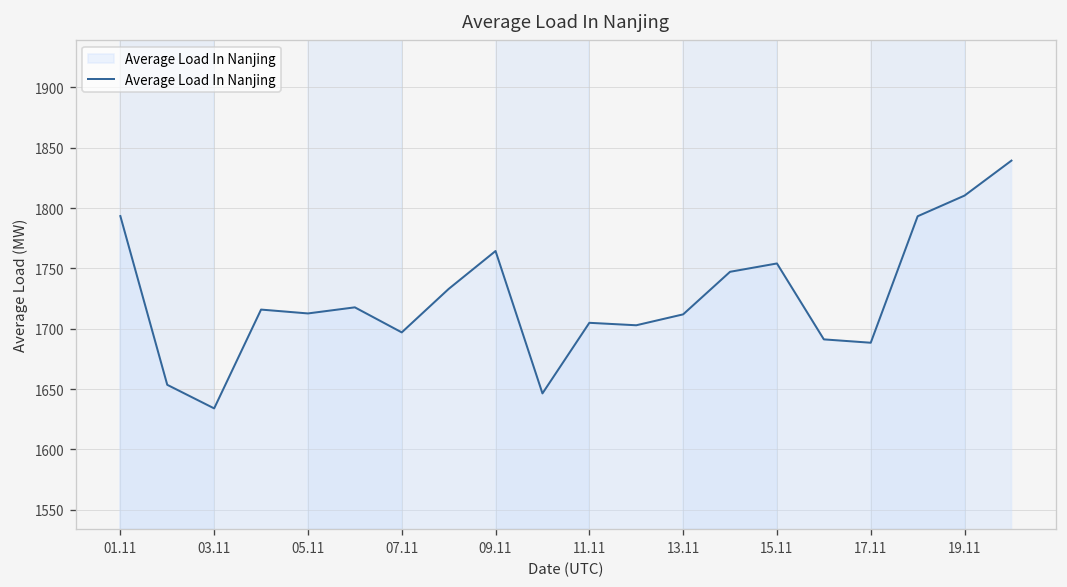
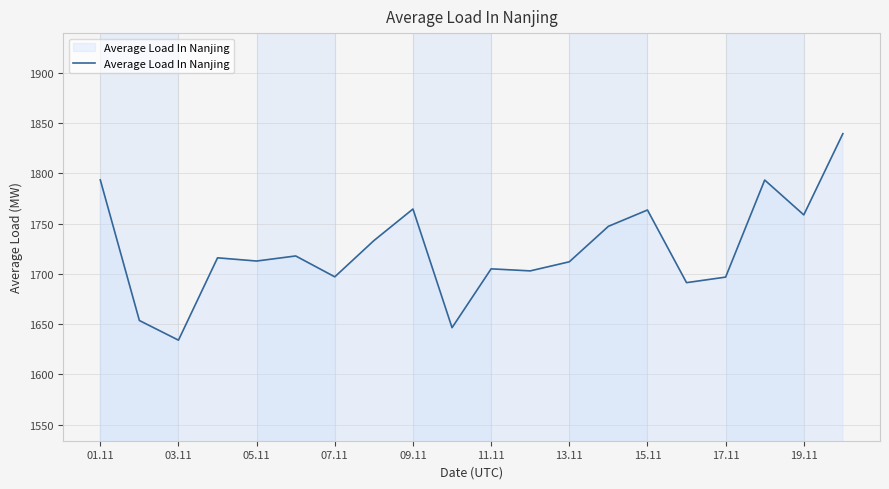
  {
    "01.11": 1793,
    "03.11": 1634,
    "05.11": 1713,
    "07.11": 1697,
    "09.11": 1764,
    "11.11": 1705,
    "13.11": 1712,
-   "15.11": 1754,
-   "17.11": 1688,
-   "19.11": 1810
+   "15.11": 1763,
+   "17.11": 1697,
+   "19.11": 1759
  }
